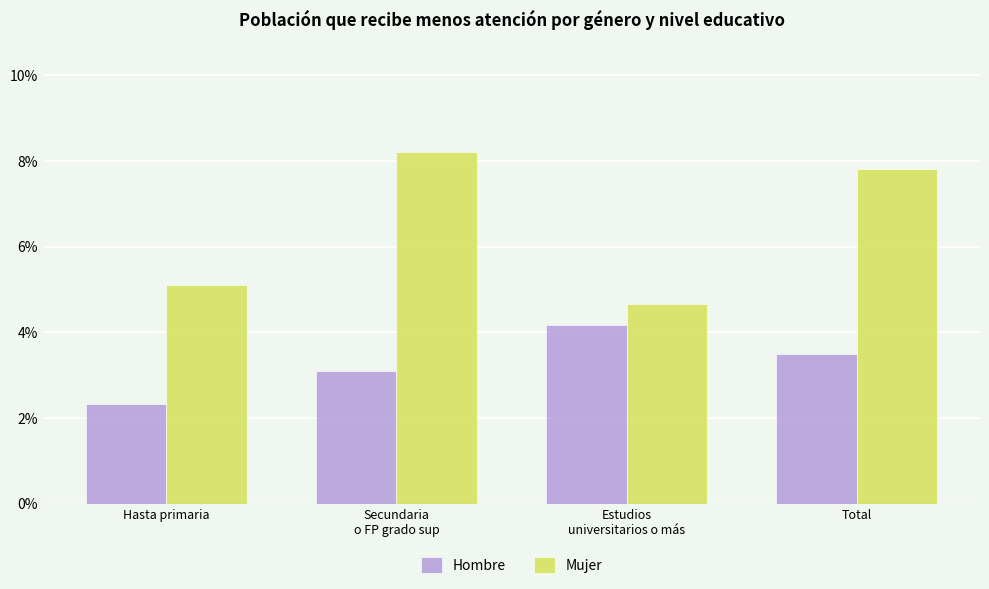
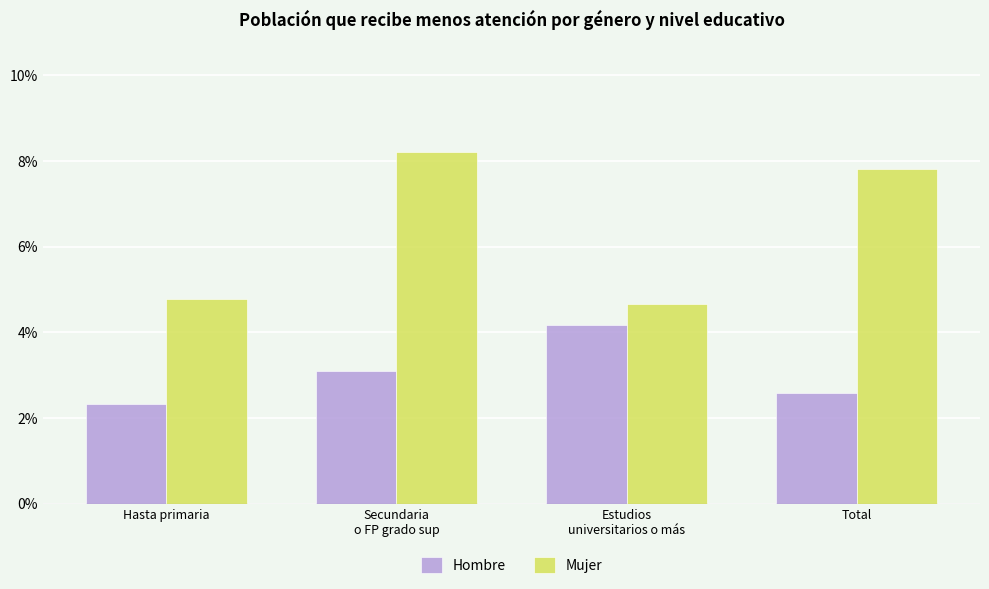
  {
    "Hombre": {
      "Hasta primaria": "2.3%",
      "Secundaria o FP grado sup": "3.1%",
      "Estudios universitarios o más": "4.2%",
-     "Total": "3.5%"
+     "Total": "2.6%"
    },
    "Mujer": {
-     "Hasta primaria": "5.1%",
+     "Hasta primaria": "4.8%",
      "Secundaria o FP grado sup": "8.2%",
      "Estudios universitarios o más": "4.7%",
      "Total": "7.8%"
    }
  }
